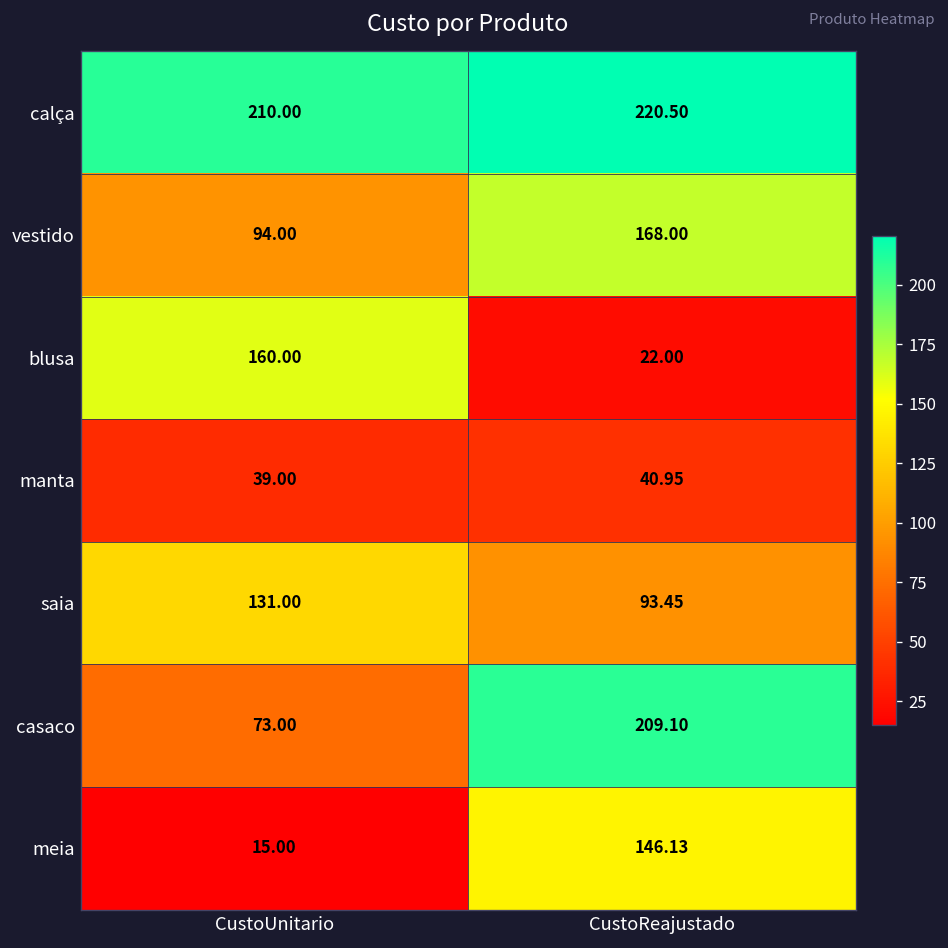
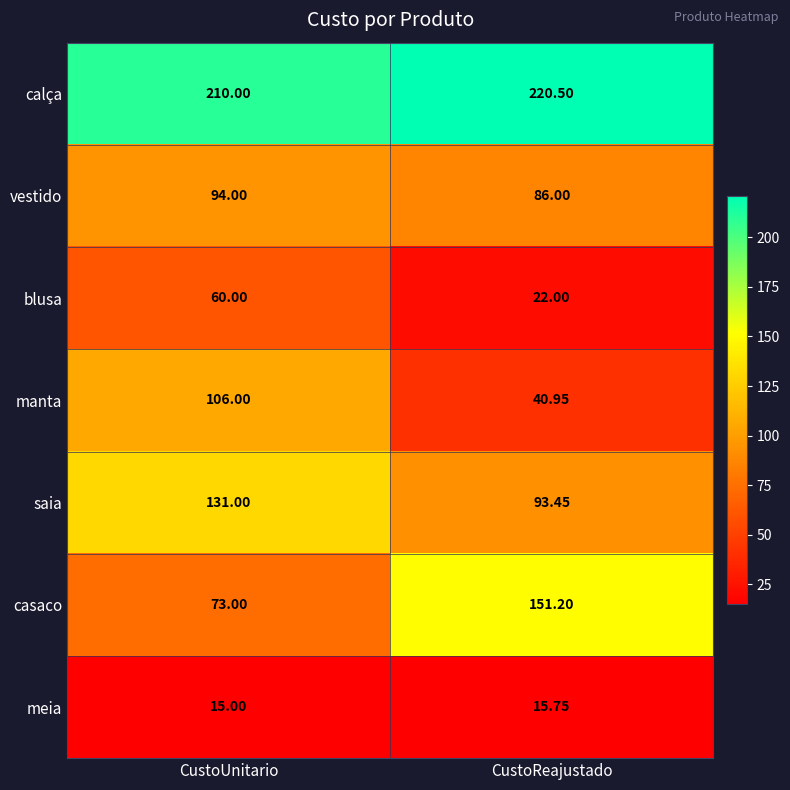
  {
    "calça": {
      "CustoUnitario": 210.00,
      "CustoReajustado": 220.50
    },
    "vestido": {
      "CustoUnitario": 94.00,
-     "CustoReajustado": 168.00
+     "CustoReajustado": 86.00
    },
    "blusa": {
-     "CustoUnitario": 160.00,
+     "CustoUnitario": 60.00,
      "CustoReajustado": 22.00
    },
    "manta": {
-     "CustoUnitario": 39.00,
+     "CustoUnitario": 106.00,
      "CustoReajustado": 40.95
    },
    "saia": {
      "CustoUnitario": 131.00,
      "CustoReajustado": 93.45
    },
    "casaco": {
      "CustoUnitario": 73.00,
-     "CustoReajustado": 209.10
+     "CustoReajustado": 151.20
    },
    "meia": {
      "CustoUnitario": 15.00,
-     "CustoReajustado": 146.13
+     "CustoReajustado": 15.75
    }
  }
